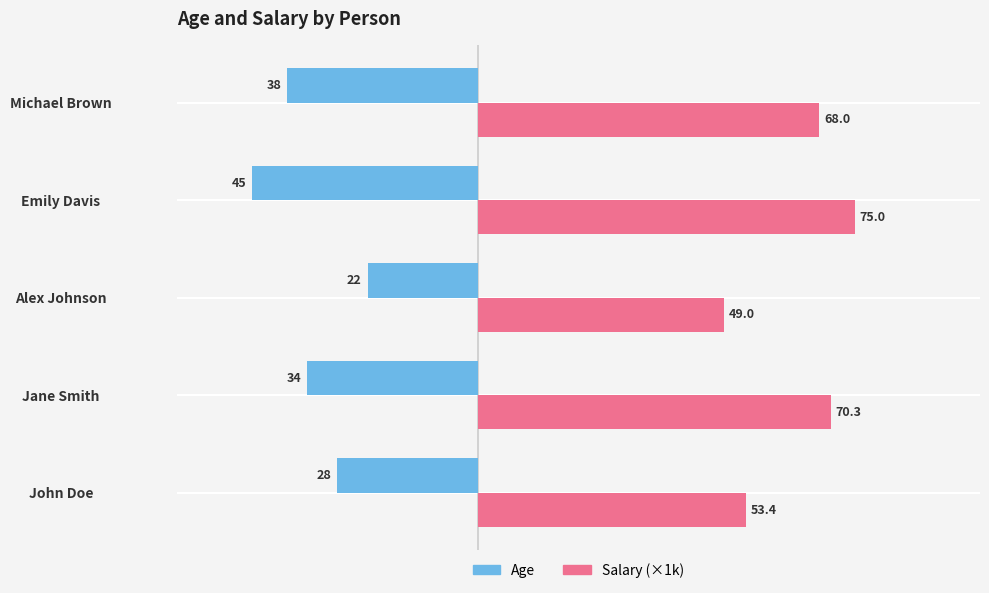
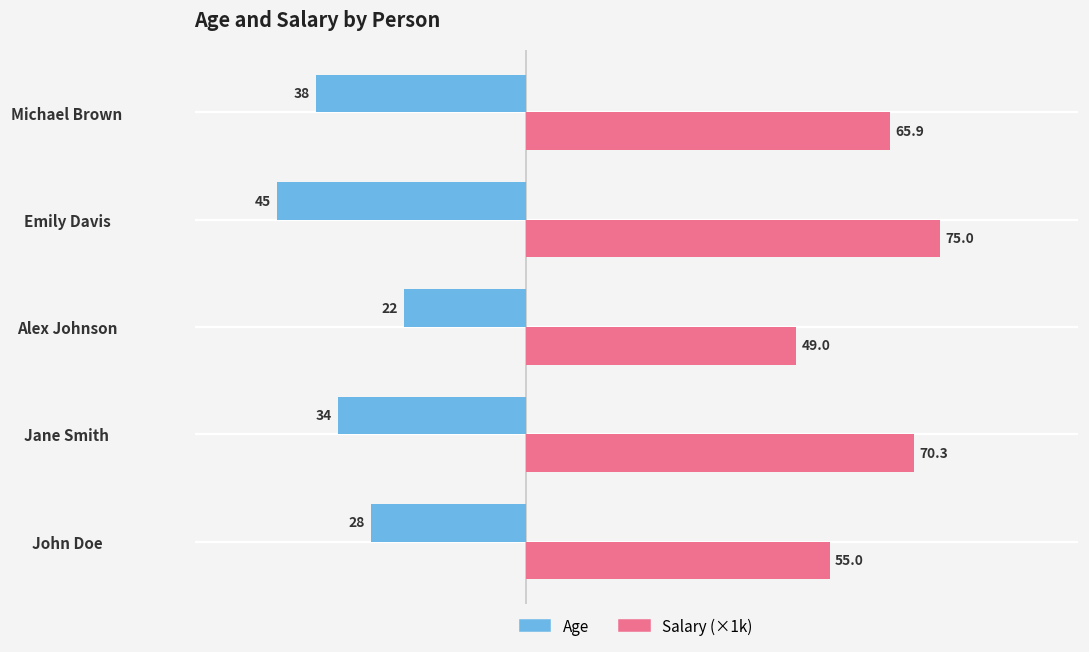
  {
    "Salary (×1k)": {
-     "Michael Brown": 68.0,
+     "Michael Brown": 65.9,
      "Emily Davis": 75.0,
      "Alex Johnson": 49.0,
      "Jane Smith": 70.3,
-     "John Doe": 53.4
+     "John Doe": 55.0
    }
  }
